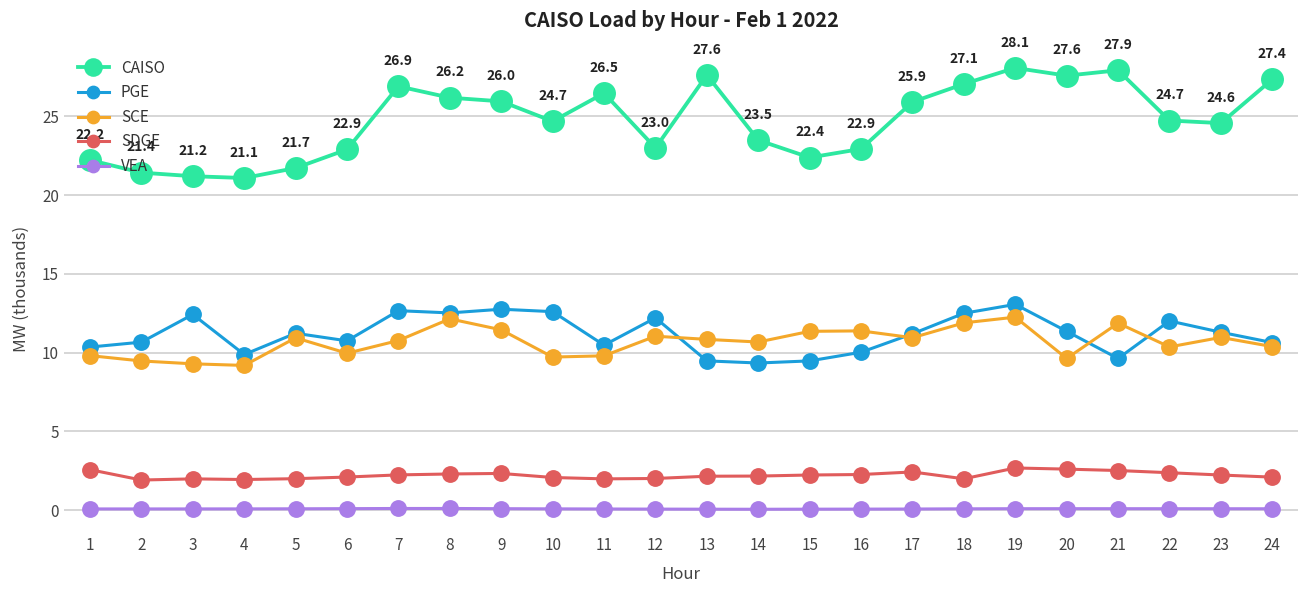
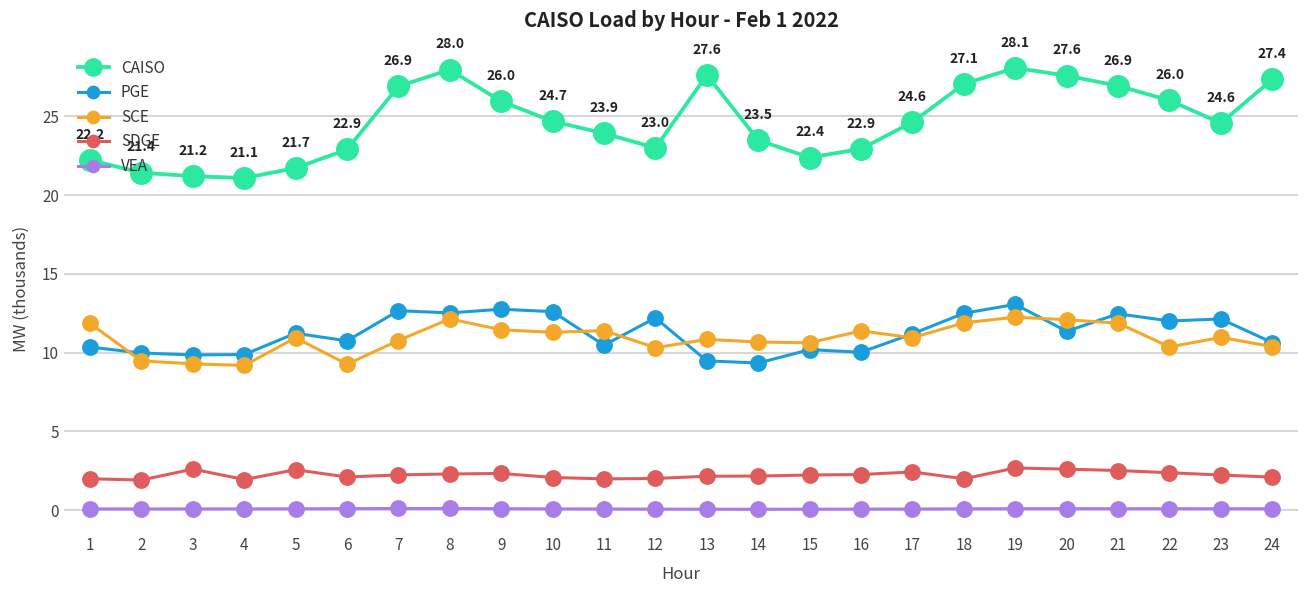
  {
    "CAISO": {
      "1": 22.2,
      "2": 21.4,
      "3": 21.2,
      "4": 21.1,
      "5": 21.7,
      "6": 22.9,
      "7": 26.9,
-     "8": 26.2,
+     "8": 28.0,
      "9": 26.0,
      "10": 24.7,
-     "11": 26.5,
+     "11": 23.9,
      "12": 23.0,
      "13": 27.6,
      "14": 23.5,
      "15": 22.4,
      "16": 22.9,
-     "17": 25.9,
+     "17": 24.6,
      "18": 27.1,
      "19": 28.1,
      "20": 27.6,
-     "21": 27.9,
-     "22": 24.7,
+     "21": 26.9,
+     "22": 26.0,
      "23": 24.6,
      "24": 27.4
    },
    "PGE": {
      "1": 10.4,
-     "2": 10.7,
-     "3": 12.4,
+     "2": 10.0,
+     "3": 9.9,
      "4": 9.9,
      "5": 11.2,
      "6": 10.7,
      "7": 12.7,
      "8": 12.5,
      "9": 12.8,
      "10": 12.6,
      "11": 10.5,
      "12": 12.2,
      "13": 9.5,
      "14": 9.3,
-     "15": 9.5,
+     "15": 10.2,
      "16": 10.0,
      "17": 11.2,
      "18": 12.5,
      "19": 13.1,
      "20": 11.4,
-     "21": 9.6,
+     "21": 12.5,
      "22": 12.0,
-     "23": 11.3,
+     "23": 12.1,
      "24": 10.6
    },
    "SCE": {
-     "1": 9.8,
+     "1": 11.9,
      "2": 9.5,
      "3": 9.3,
      "4": 9.2,
      "5": 10.9,
-     "6": 10.0,
+     "6": 9.3,
      "7": 10.8,
      "8": 12.1,
      "9": 11.4,
-     "10": 9.7,
-     "11": 9.8,
-     "12": 11.0,
+     "10": 11.3,
+     "11": 11.4,
+     "12": 10.3,
      "13": 10.8,
      "14": 10.7,
-     "15": 11.4,
+     "15": 10.6,
      "16": 11.4,
      "17": 10.9,
      "18": 11.9,
      "19": 12.3,
-     "20": 9.6,
+     "20": 12.1,
      "21": 11.9,
      "22": 10.4,
      "23": 11.0,
      "24": 10.4
    },
    "SDGE": {
-     "1": 2.6,
+     "1": 2.0,
      "2": 1.9,
-     "3": 2.0,
+     "3": 2.6,
      "4": 1.9,
-     "5": 2.0,
+     "5": 2.6,
      "6": 2.1,
      "7": 2.2,
      "8": 2.3,
      "9": 2.3,
      "10": 2.1,
      "11": 2.0,
      "12": 2.0,
      "13": 2.2,
      "14": 2.2,
      "15": 2.2,
      "16": 2.3,
      "17": 2.4,
      "18": 2.0,
      "19": 2.7,
      "20": 2.6,
      "21": 2.5,
      "22": 2.4,
      "23": 2.2,
      "24": 2.1
    },
    "VEA": {
      "1": 0.1,
      "2": 0.1,
      "3": 0.1,
      "4": 0.1,
      "5": 0.1,
      "6": 0.1,
      "7": 0.1,
      "8": 0.1,
      "9": 0.1,
      "10": 0.1,
      "11": 0.1,
      "12": 0.1,
      "13": 0.1,
      "14": 0.1,
      "15": 0.1,
      "16": 0.1,
      "17": 0.1,
      "18": 0.1,
      "19": 0.1,
      "20": 0.1,
      "21": 0.1,
      "22": 0.1,
      "23": 0.1,
      "24": 0.1
    }
  }
